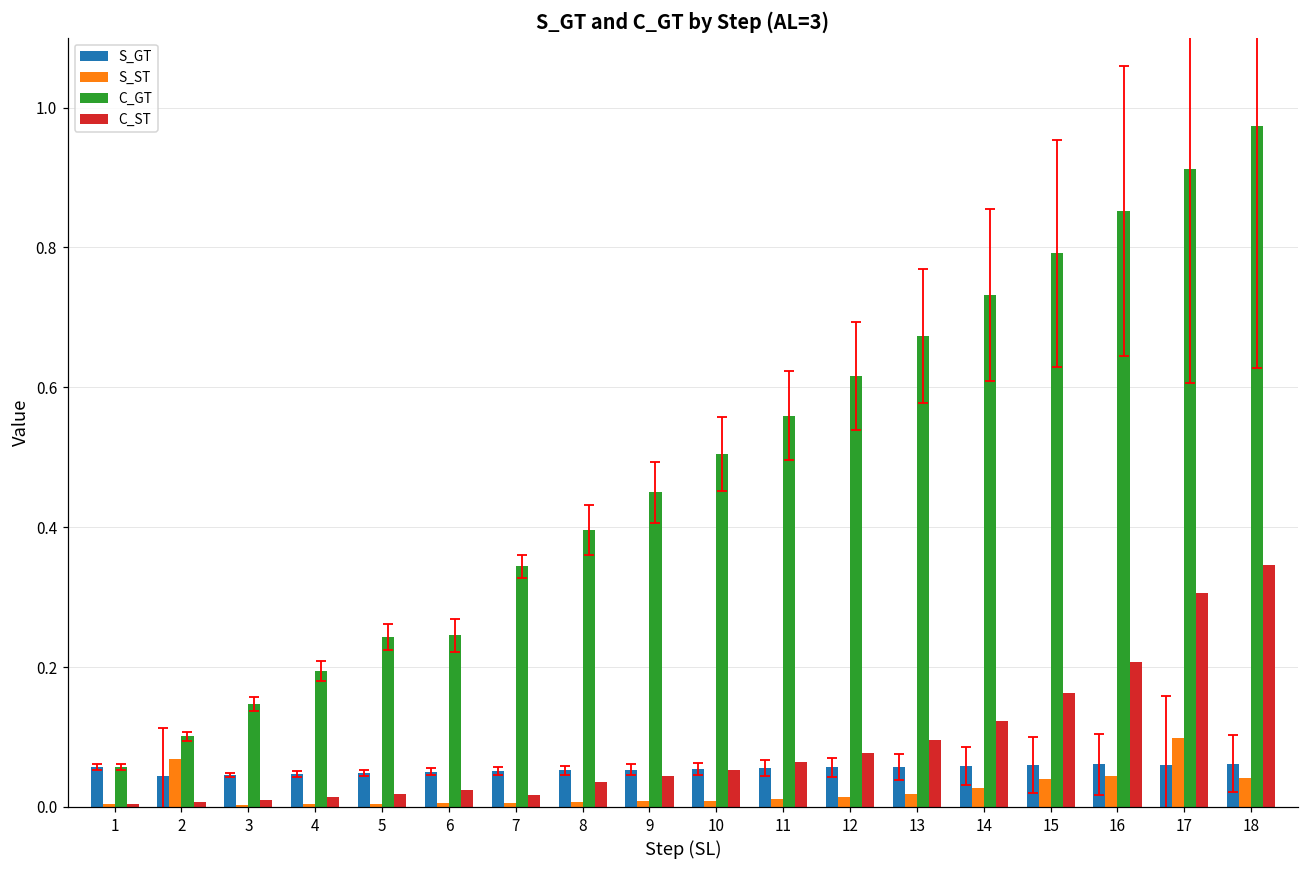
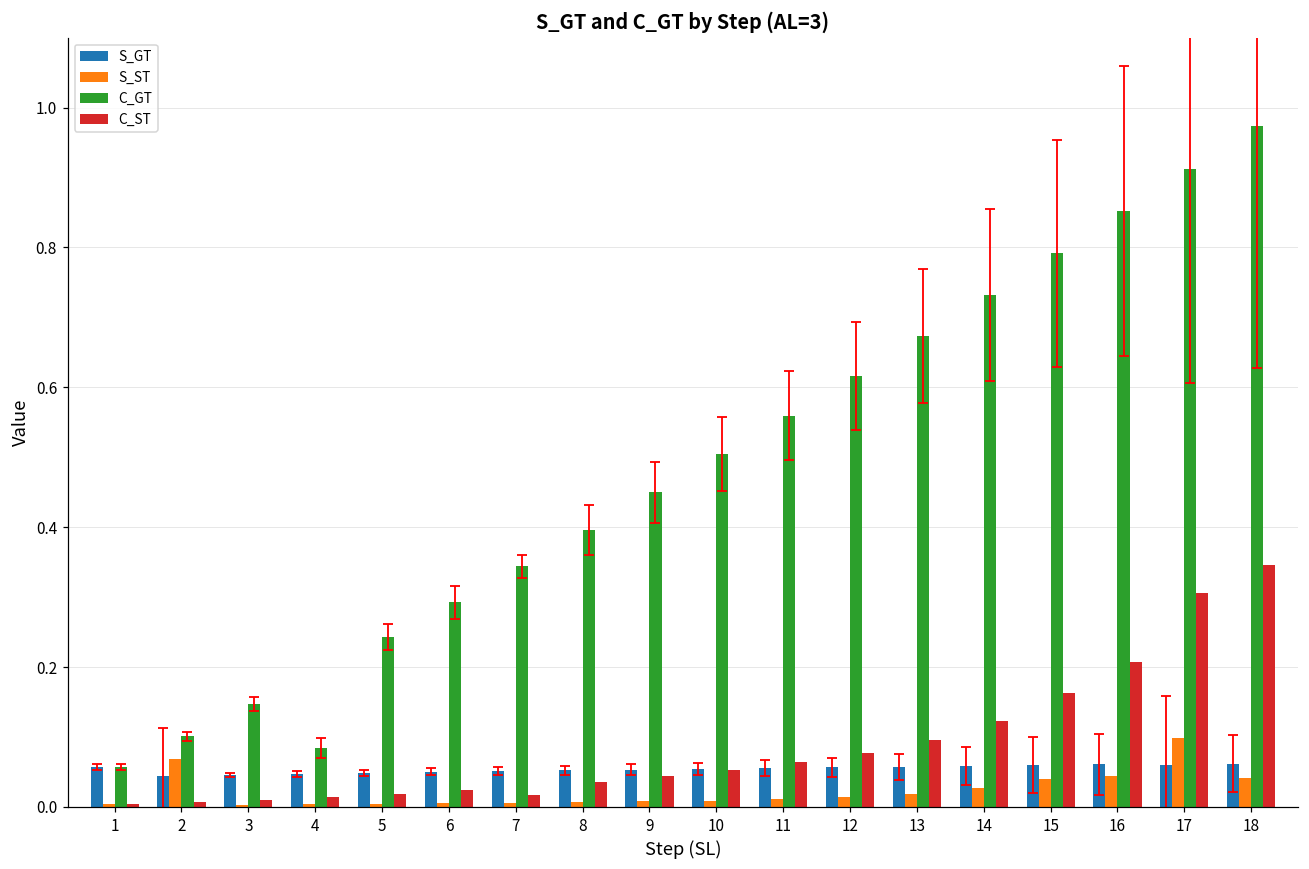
  {
    "S_ST": {
      "1": 0.00,
      "2": 0.07,
      "4": 0.00,
      "5": 0.00,
      "6": 0.01,
      "7": 0.01,
      "8": 0.01,
      "9": 0.01,
      "10": 0.01,
      "11": 0.01,
      "12": 0.01,
      "13": 0.02,
      "14": 0.03,
      "15": 0.04,
      "16": 0.04,
      "17": 0.10,
      "18": 0.04
    },
    "C_GT": {
      "1": 0.06,
      "2": 0.10,
      "3": 0.15,
-     "4": 0.19,
+     "4": 0.08,
      "5": 0.24,
-     "6": 0.25,
+     "6": 0.29,
      "7": 0.34,
      "8": 0.40,
      "9": 0.45,
      "10": 0.50,
      "11": 0.56,
      "12": 0.62,
      "13": 0.67,
      "14": 0.73,
      "15": 0.79,
      "16": 0.85,
      "17": 0.91,
      "18": 0.97
    },
    "C_ST": {
      "1": 0.00,
      "2": 0.01,
      "3": 0.01,
      "4": 0.01,
      "5": 0.02,
      "6": 0.02,
      "7": 0.02,
      "8": 0.04,
      "9": 0.04,
      "10": 0.05,
      "11": 0.06,
      "12": 0.08,
      "13": 0.10,
      "14": 0.12,
      "15": 0.16,
      "16": 0.21,
      "17": 0.31,
      "18": 0.35
    }
  }
